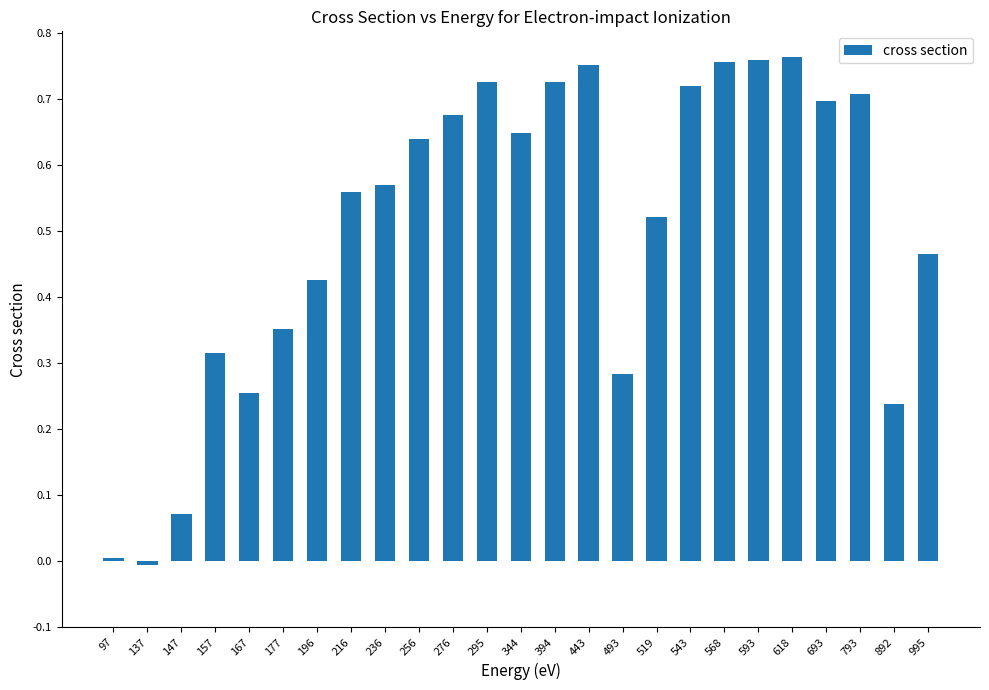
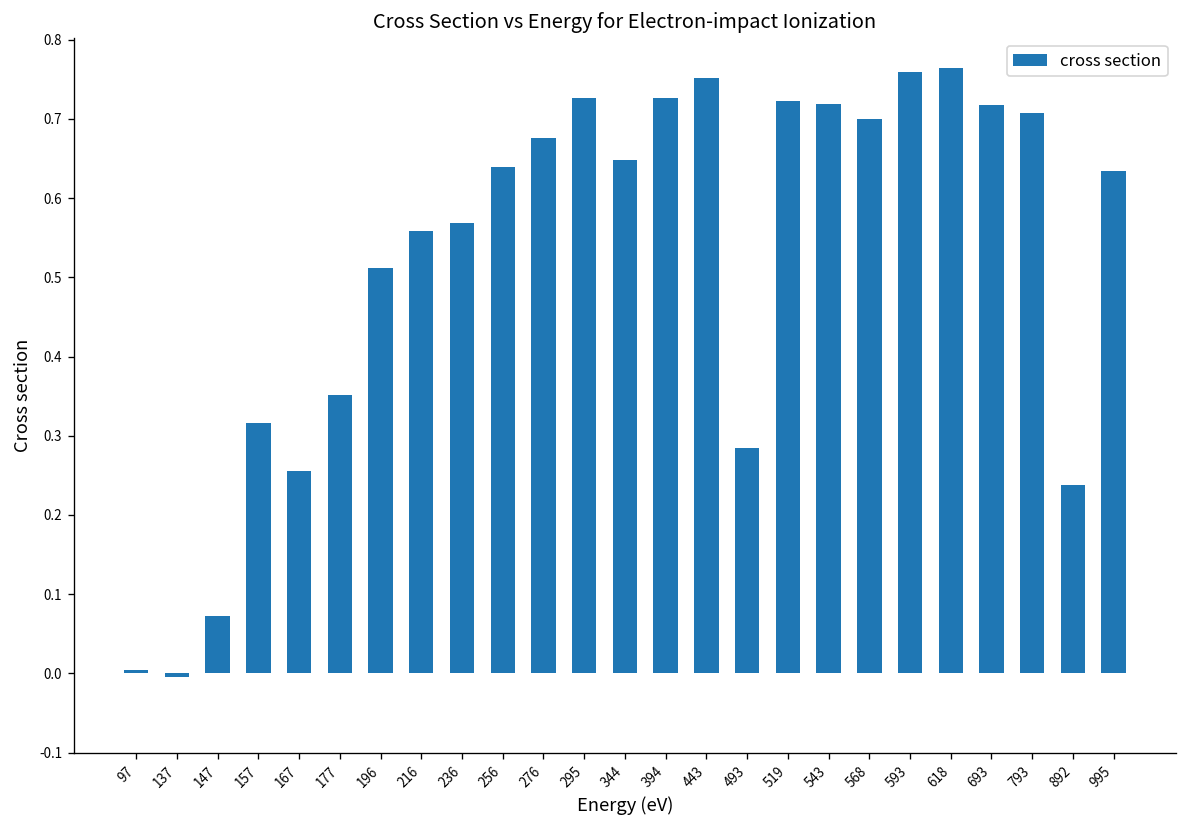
  {
    "97": 0.01,
    "137": -0.01,
    "147": 0.07,
    "157": 0.32,
    "167": 0.26,
    "177": 0.35,
-   "196": 0.43,
+   "196": 0.51,
    "216": 0.56,
    "236": 0.57,
    "256": 0.64,
    "276": 0.68,
    "295": 0.73,
    "344": 0.65,
    "394": 0.73,
    "443": 0.75,
    "493": 0.28,
-   "519": 0.52,
+   "519": 0.72,
    "543": 0.72,
-   "568": 0.76,
+   "568": 0.70,
    "593": 0.76,
    "618": 0.76,
-   "693": 0.70,
+   "693": 0.72,
    "793": 0.71,
    "892": 0.24,
-   "995": 0.47
+   "995": 0.63
  }
